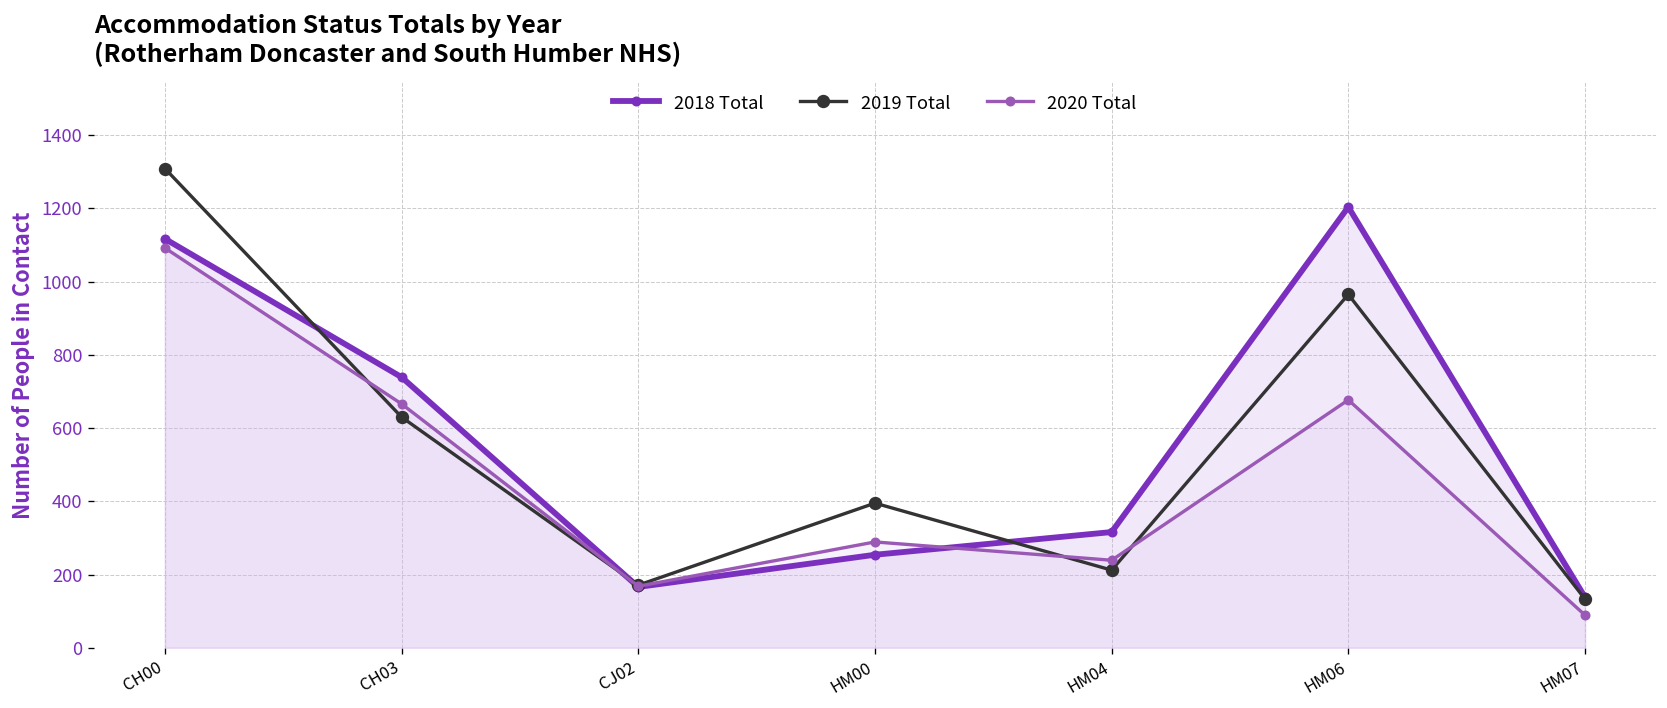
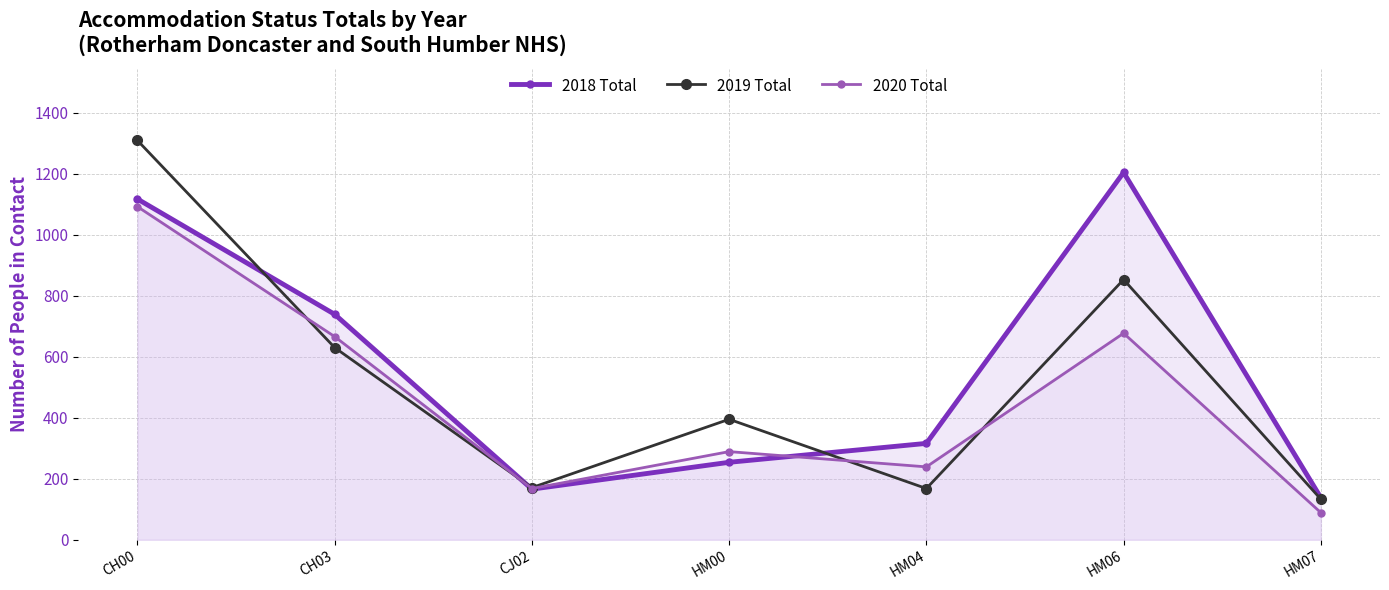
  {
    "2019 Total": {
      "CH00": 1310,
      "CH03": 630,
      "HM00": 400,
-     "HM04": 210,
-     "HM06": 970
+     "HM04": 170,
+     "HM06": 850
    }
  }
